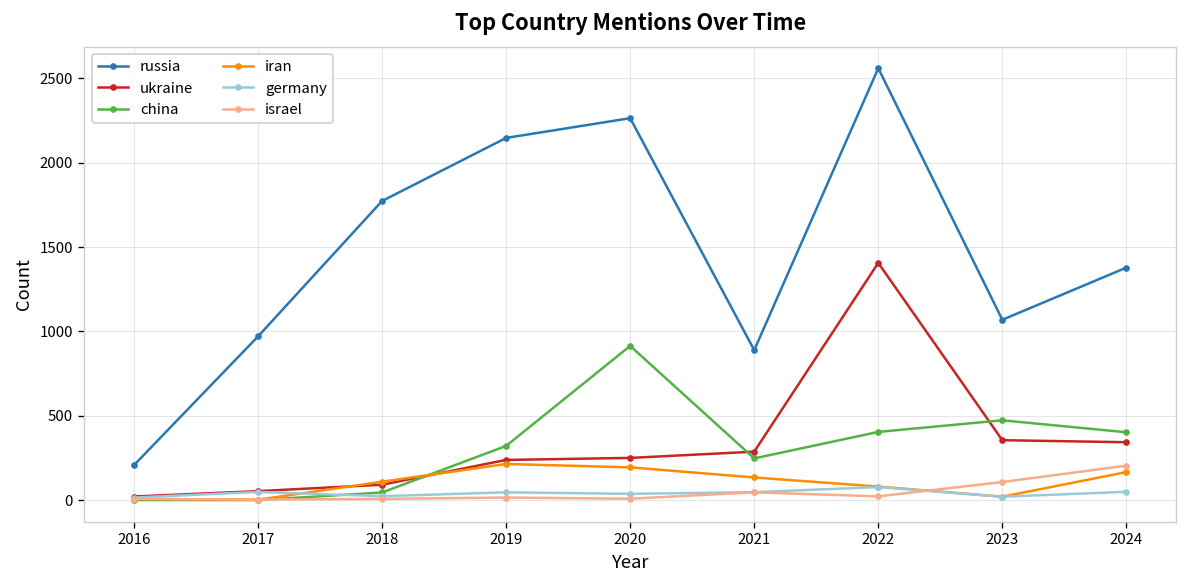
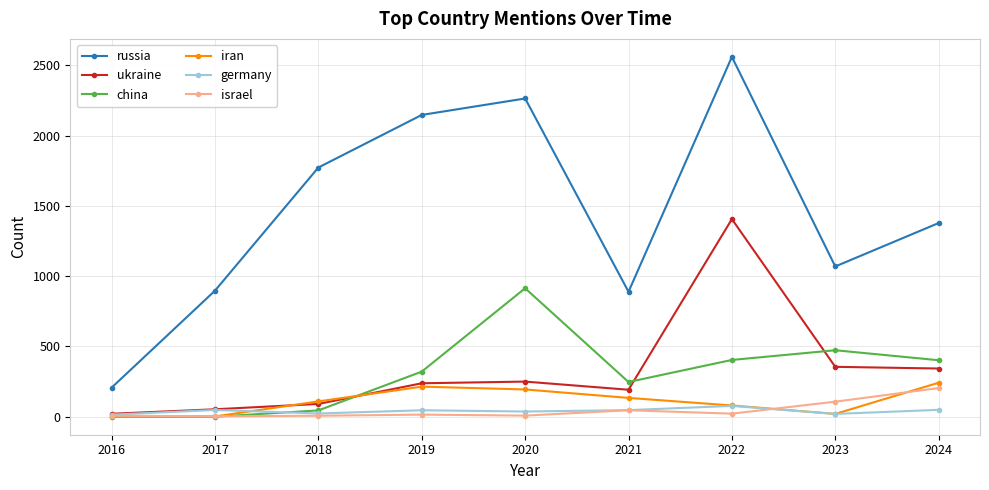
  {
    "russia": {
      "2016": 210,
-     "2017": 970,
+     "2017": 900,
      "2018": 1770,
      "2019": 2150,
      "2020": 2260,
      "2021": 890,
      "2022": 2560,
      "2023": 1070,
      "2024": 1380
    },
    "ukraine": {
      "2019": 240,
      "2020": 250,
-     "2021": 290,
+     "2021": 190,
      "2022": 1410,
      "2023": 360,
      "2024": 340
    },
    "china": {
      "2018": 50,
      "2019": 320,
      "2020": 910,
      "2021": 250,
      "2022": 400,
      "2023": 470,
      "2024": 400
    },
    "iran": {
      "2019": 210,
      "2020": 190,
      "2021": 130,
-     "2024": 170
+     "2024": 240
    },
    "germany": {
      "2019": 50,
      "2020": 40,
      "2024": 50
    },
    "israel": {
      "2019": 20,
      "2020": 10,
      "2022": 20,
      "2023": 110,
      "2024": 200
    }
  }
